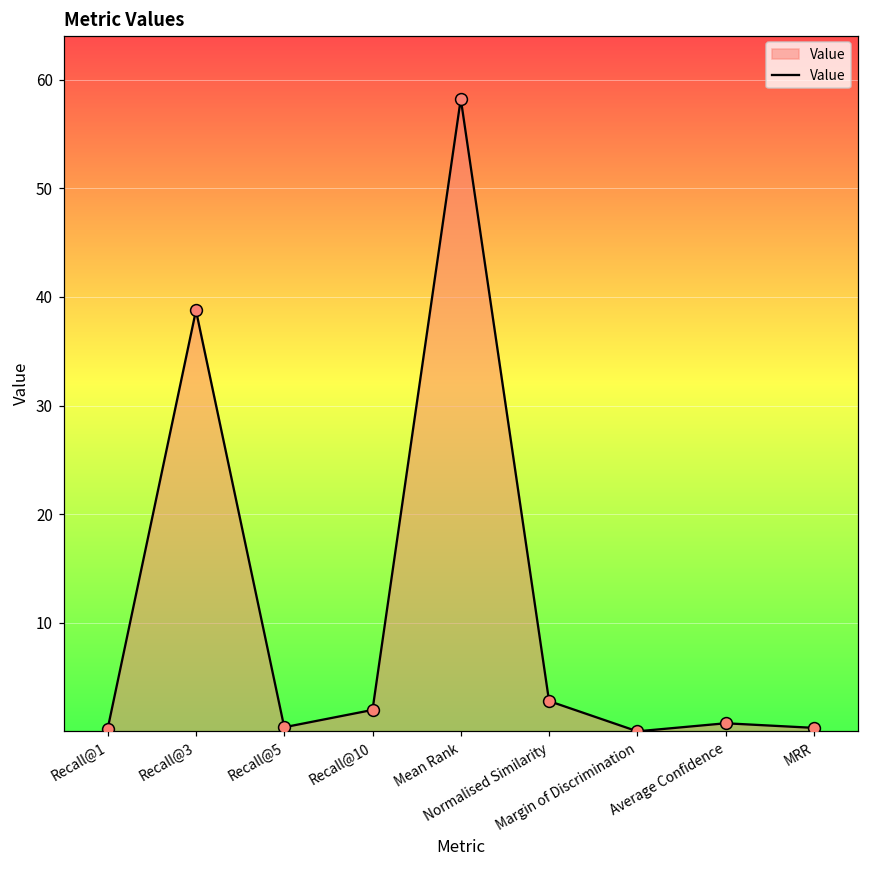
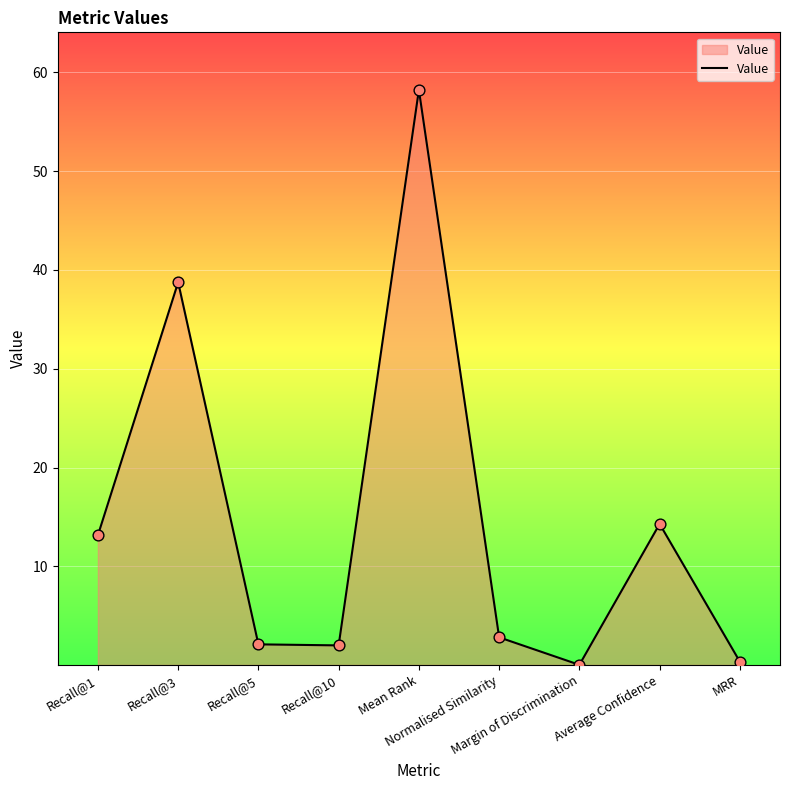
  {
-   "Recall@1": 0,
+   "Recall@1": 13,
    "Recall@3": 39,
-   "Recall@5": 0,
+   "Recall@5": 2,
    "Recall@10": 2,
    "Mean Rank": 58,
    "Normalised Similarity": 3,
    "Margin of Discrimination": 0,
-   "Average Confidence": 1,
+   "Average Confidence": 14,
    "MRR": 0
  }
